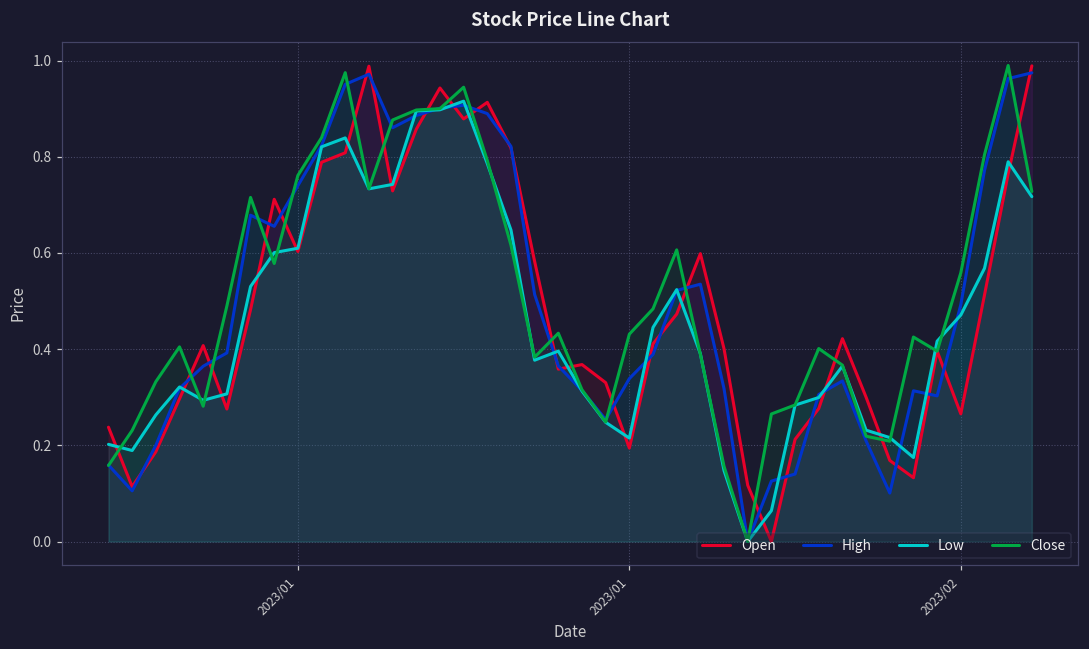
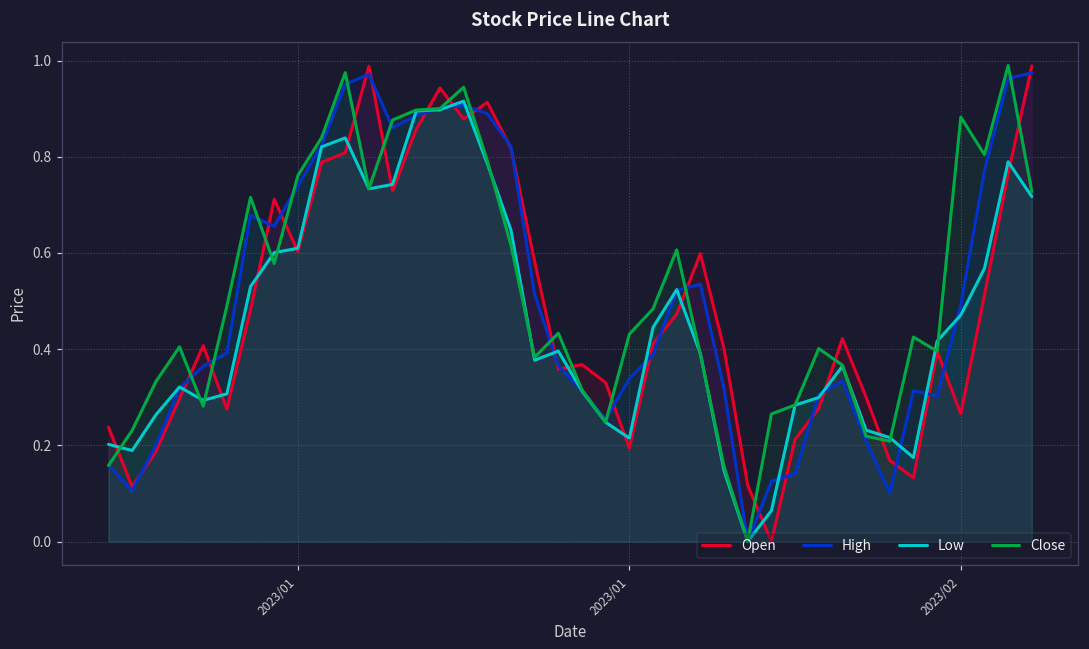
  {
    "Open": {
      "2023/02": 0.27
    },
    "High": {
      "2023/02": 0.49
    },
    "Low": {
      "2023/02": 0.47
    },
    "Close": {
-     "2023/02": 0.56
+     "2023/02": 0.88
    }
  }
